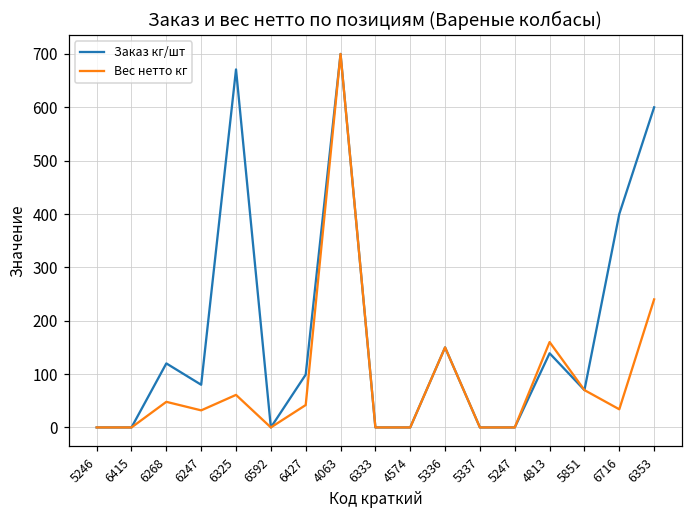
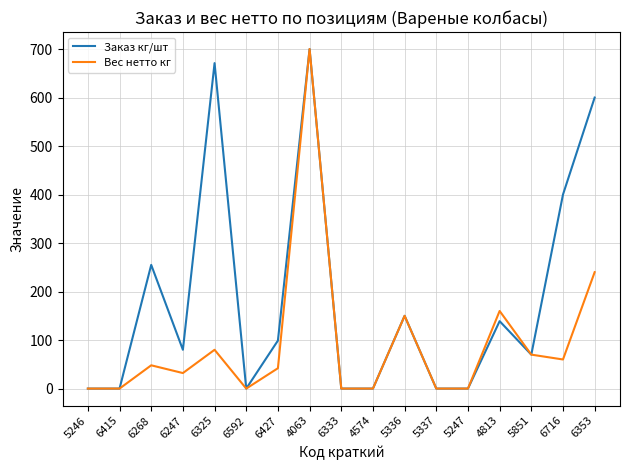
  {
    "Заказ кг/шт": {
-     "6268": 120,
+     "6268": 260,
      "6247": 80,
      "6325": 670,
      "6427": 100,
      "4813": 140,
      "6716": 400,
      "6353": 600
    },
    "Вес нетто кг": {
      "6268": 50,
      "6247": 30,
-     "6325": 60,
+     "6325": 80,
      "6427": 40,
      "4813": 160,
-     "6716": 30,
+     "6716": 60,
      "6353": 240
    }
  }
